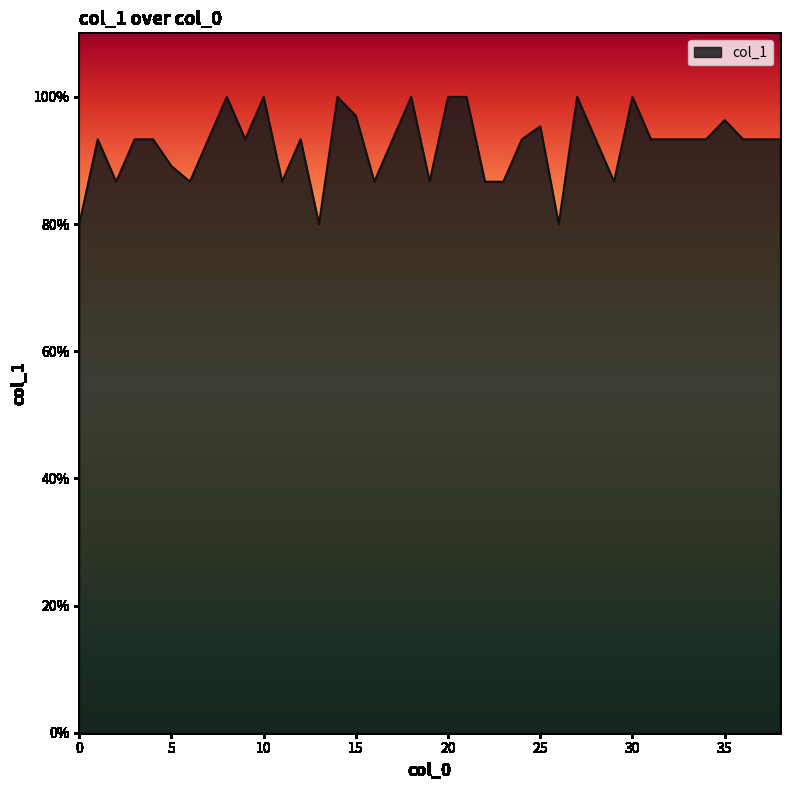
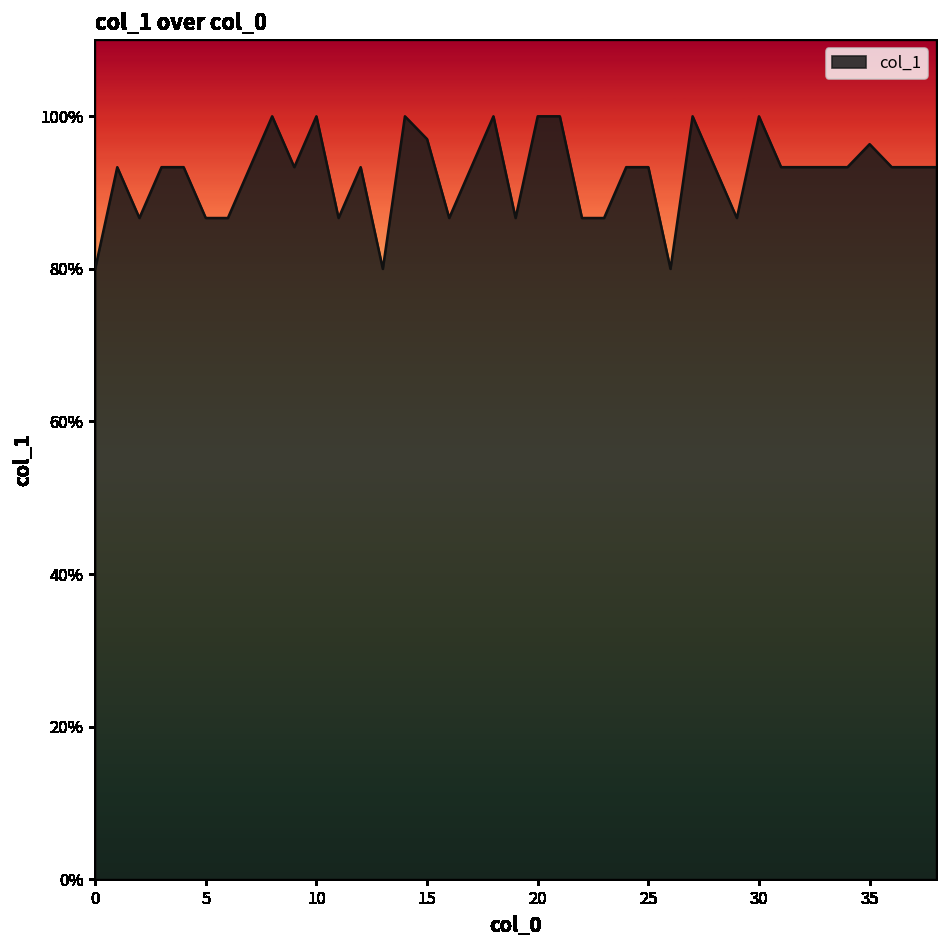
  {
    "0": "80%",
-   "5": "89%",
+   "5": "87%",
    "10": "100%",
    "15": "97%",
    "20": "100%",
-   "25": "95%",
+   "25": "93%",
    "30": "100%",
    "35": "96%"
  }
